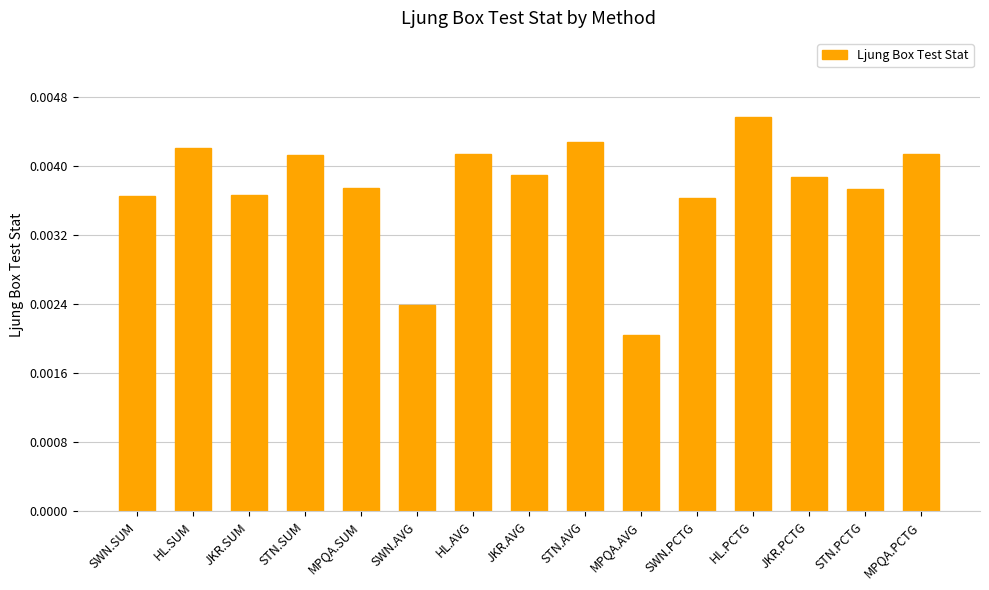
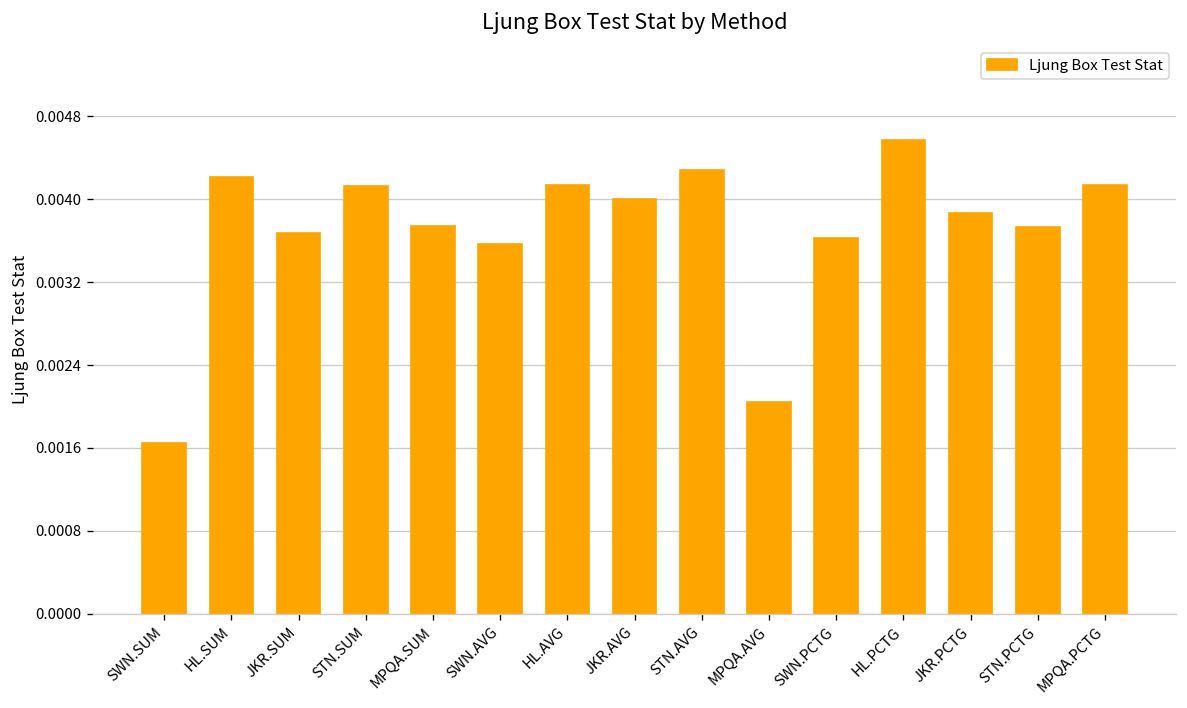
  {
-   "SWN.SUM": 0.0037,
+   "SWN.SUM": 0.0017,
    "HL.SUM": 0.0042,
    "JKR.SUM": 0.0037,
    "STN.SUM": 0.0041,
    "MPQA.SUM": 0.0037,
-   "SWN.AVG": 0.0024,
+   "SWN.AVG": 0.0036,
    "HL.AVG": 0.0041,
-   "JKR.AVG": 0.0039,
+   "JKR.AVG": 0.0040,
    "STN.AVG": 0.0043,
    "MPQA.AVG": 0.0020,
    "SWN.PCTG": 0.0036,
    "HL.PCTG": 0.0046,
    "JKR.PCTG": 0.0039,
    "STN.PCTG": 0.0037,
    "MPQA.PCTG": 0.0041
  }
